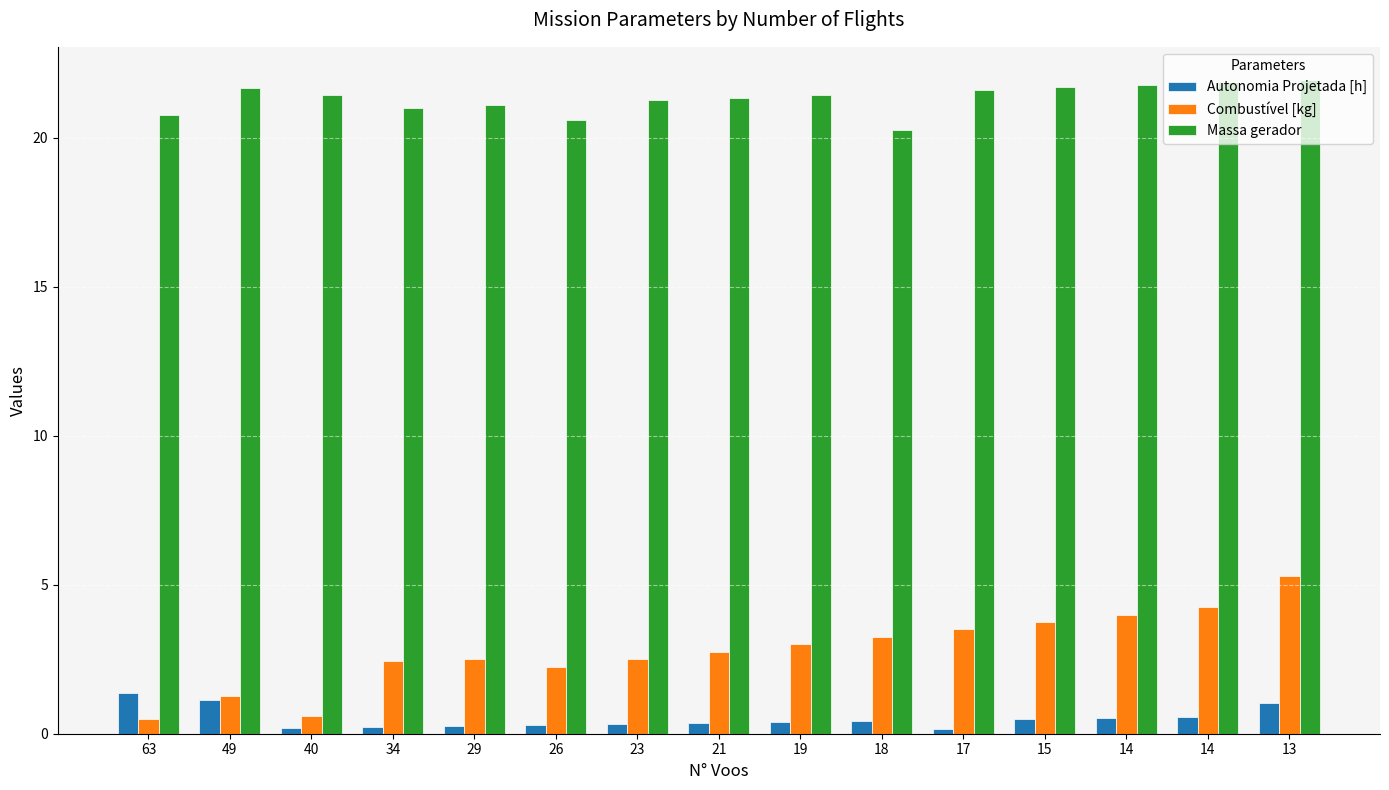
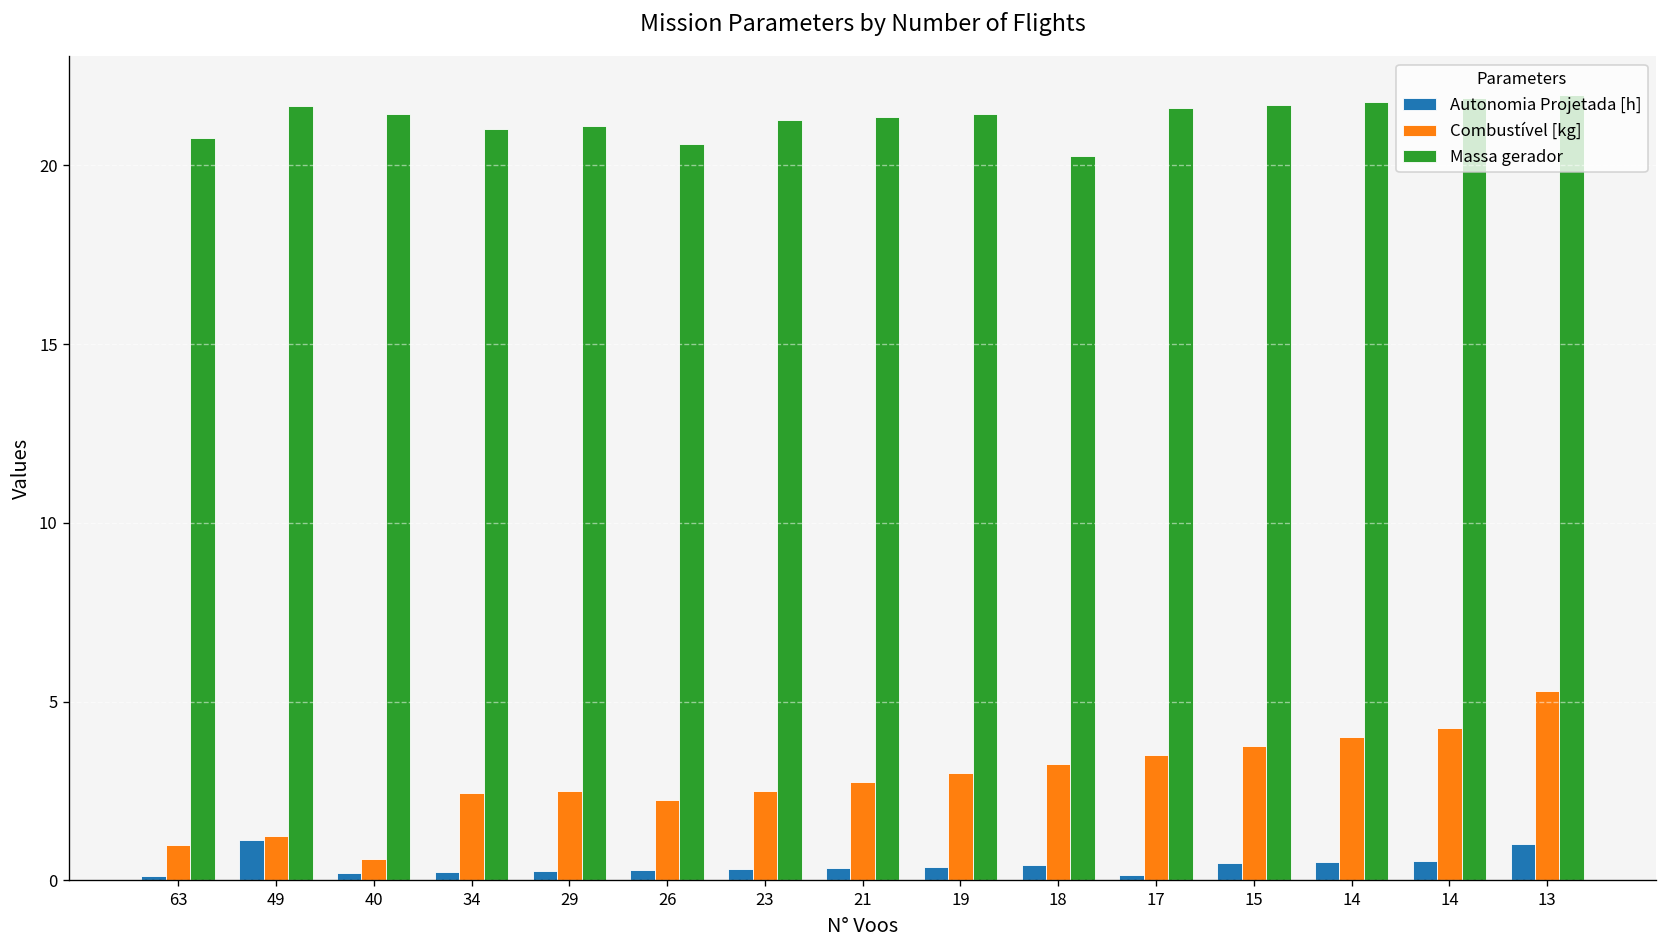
  {
    "Autonomia Projetada [h]": {
-     "63": 1.4,
+     "63": 0.1,
      "49": 1.1,
      "40": 0.2,
      "34": 0.2,
      "29": 0.3,
      "26": 0.3,
      "23": 0.3,
      "21": 0.4,
      "19": 0.4,
      "18": 0.4,
      "17": 0.2,
      "15": 0.5,
      "13": 1.0
    },
    "Combustível [kg]": {
-     "63": 0.5,
+     "63": 1.0,
      "49": 1.3,
      "40": 0.6,
      "34": 2.4,
      "29": 2.5,
      "26": 2.3,
      "23": 2.5,
      "21": 2.8,
      "19": 3.0,
      "18": 3.3,
      "17": 3.5,
      "15": 3.8,
      "13": 5.3
    },
    "Massa gerador": {
      "63": 20.8,
      "49": 21.7,
      "40": 21.4,
      "34": 21.0,
      "29": 21.1,
      "26": 20.6,
      "23": 21.3,
      "21": 21.3,
      "19": 21.4,
      "18": 20.3,
      "17": 21.6,
      "15": 21.7
    }
  }
